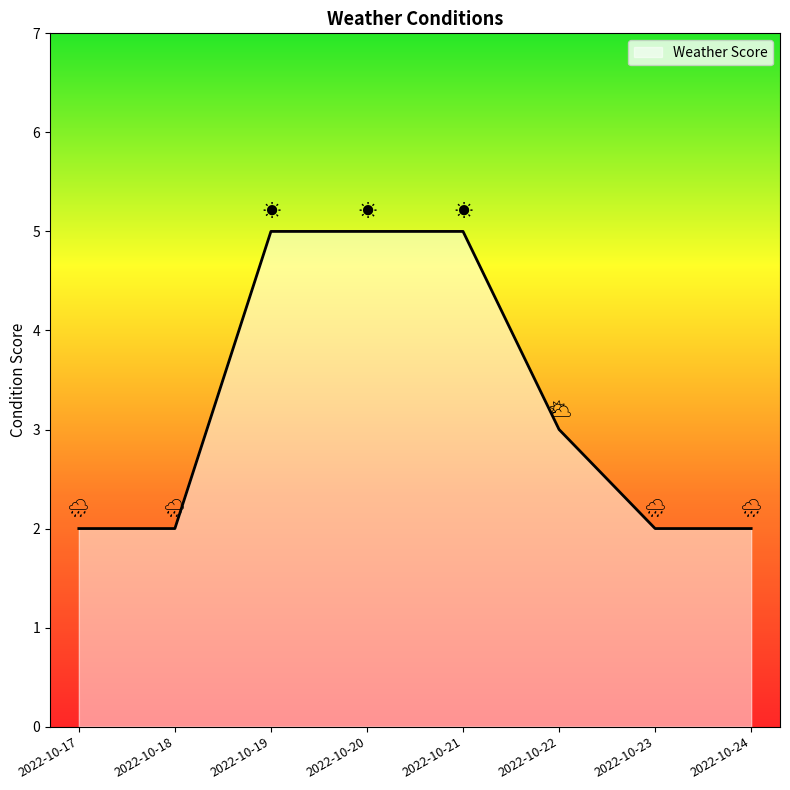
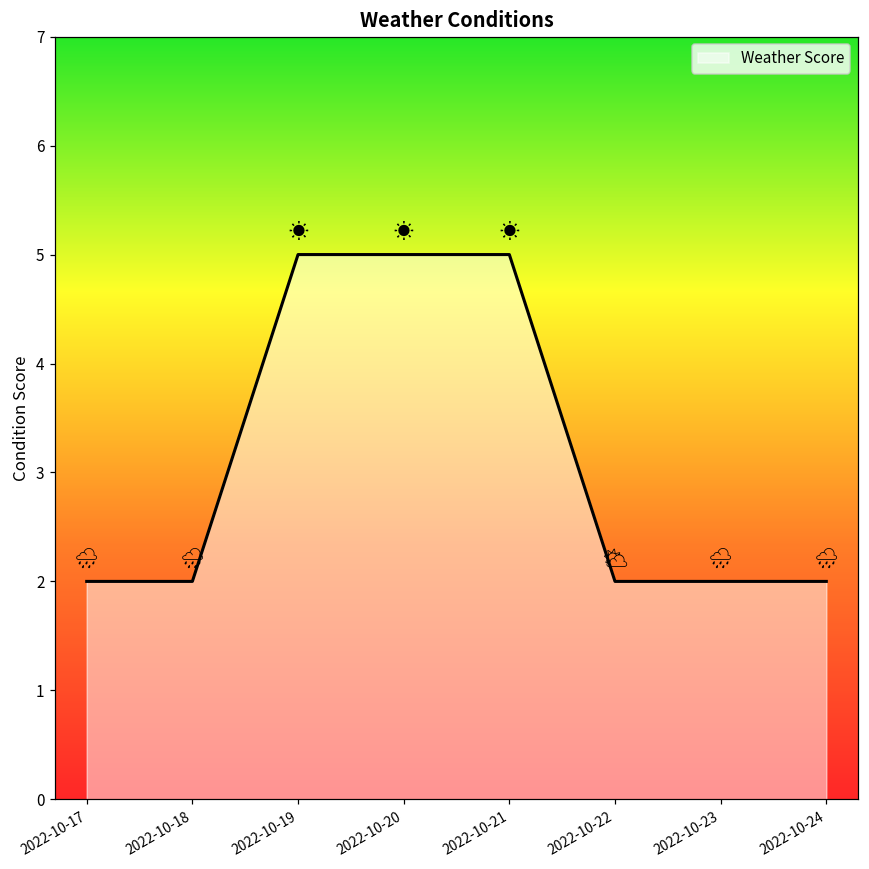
  {
    "2022-10-17": 2,
    "2022-10-18": 2,
    "2022-10-19": 5,
    "2022-10-20": 5,
    "2022-10-21": 5,
-   "2022-10-22": 3,
+   "2022-10-22": 2,
    "2022-10-23": 2,
    "2022-10-24": 2
  }
